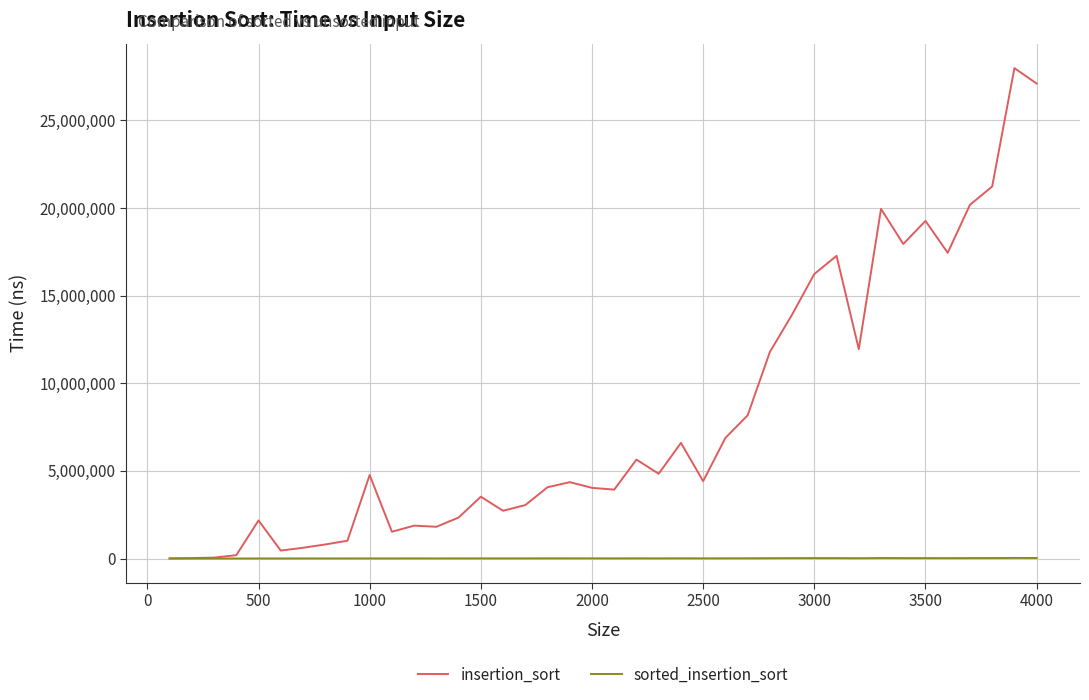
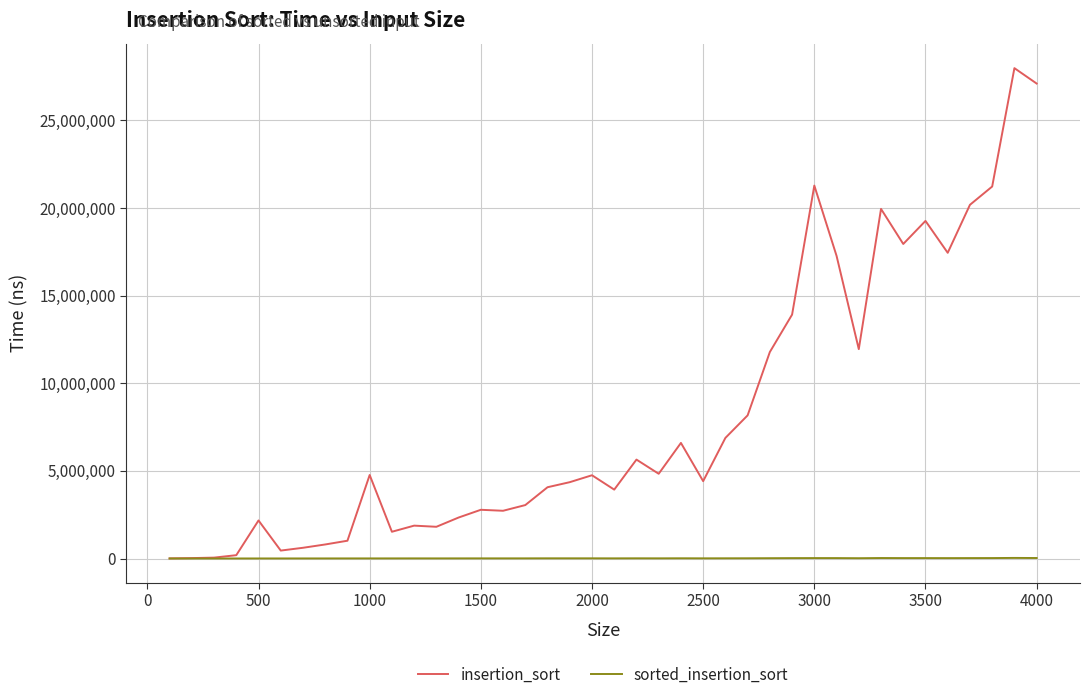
  {
    "insertion_sort": {
      "500": "2,200,000",
      "1000": "4,800,000",
-     "1500": "3,500,000",
-     "2000": "4,000,000",
+     "1500": "2,800,000",
+     "2000": "4,800,000",
      "2500": "4,400,000",
-     "3000": "16,200,000",
+     "3000": "21,300,000",
      "3500": "19,300,000",
      "4000": "27,100,000"
    },
    "sorted_insertion_sort": {
      "500": "0",
      "1000": "0",
      "1500": "0",
      "2000": "0",
      "2500": "0",
      "3000": "0",
      "3500": "0",
      "4000": "0"
    }
  }
